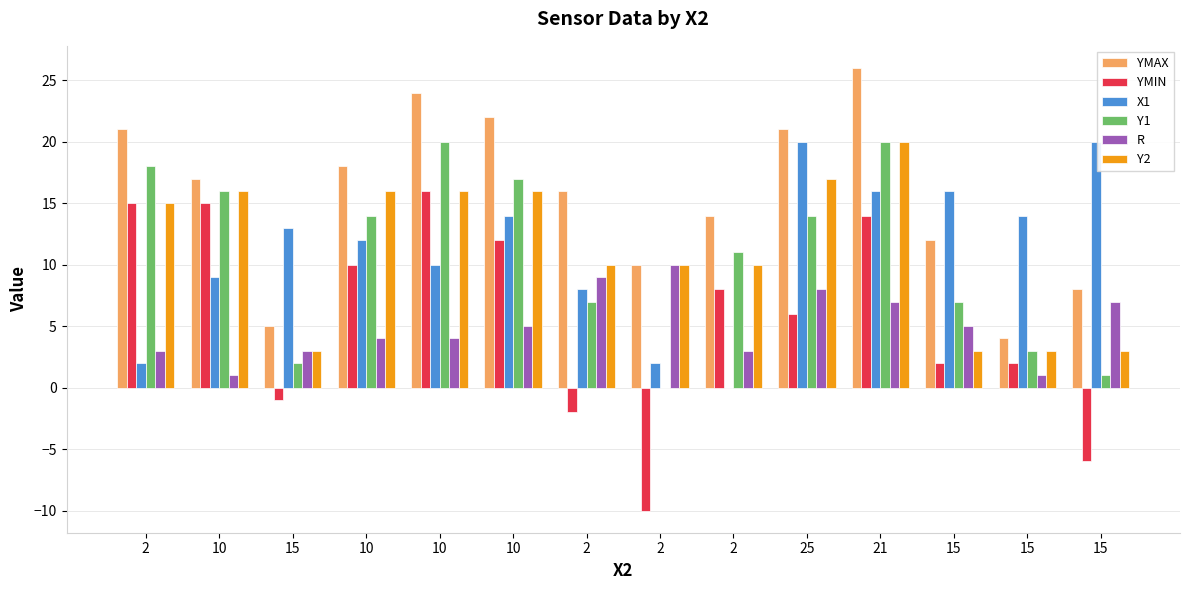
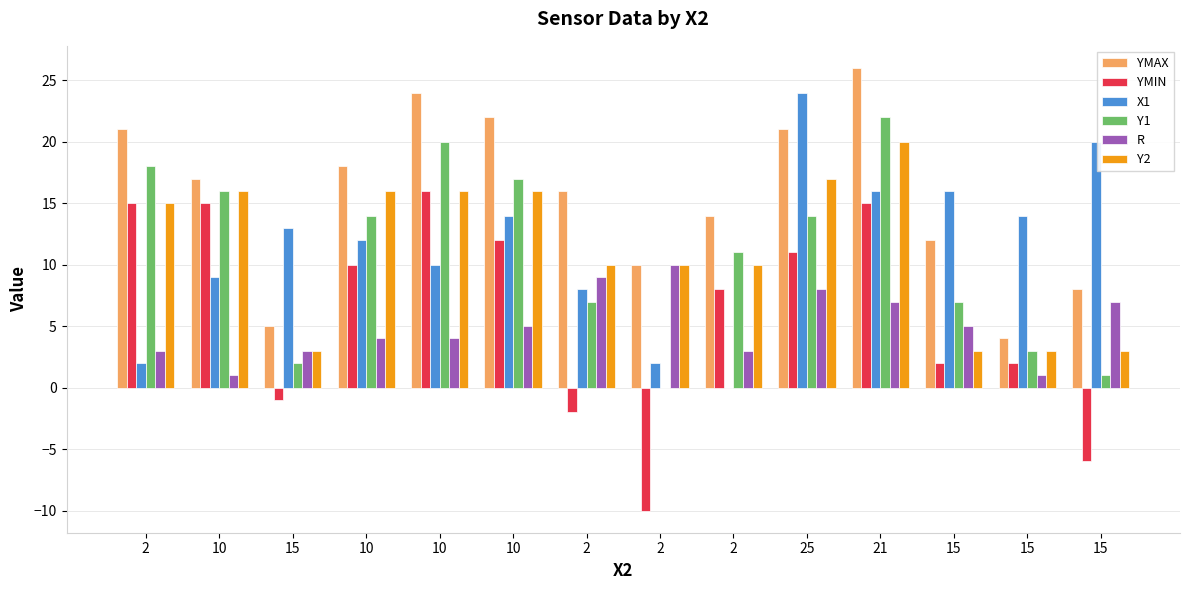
  {
    "YMAX": {
      "25": 21,
      "21": 26
    },
    "YMIN": {
-     "25": 6,
-     "21": 14
+     "25": 11,
+     "21": 15
    },
    "X1": {
-     "25": 20,
+     "25": 24,
      "21": 16
    },
    "Y1": {
      "25": 14,
-     "21": 20
+     "21": 22
    },
    "R": {
      "25": 8,
      "21": 7
    },
    "Y2": {
      "25": 17,
      "21": 20
    }
  }
